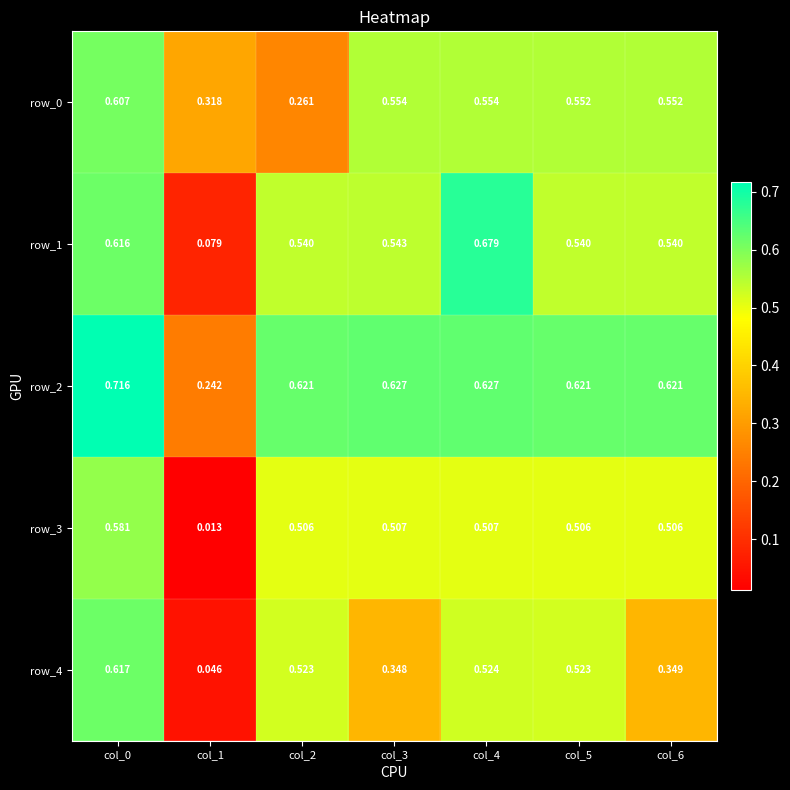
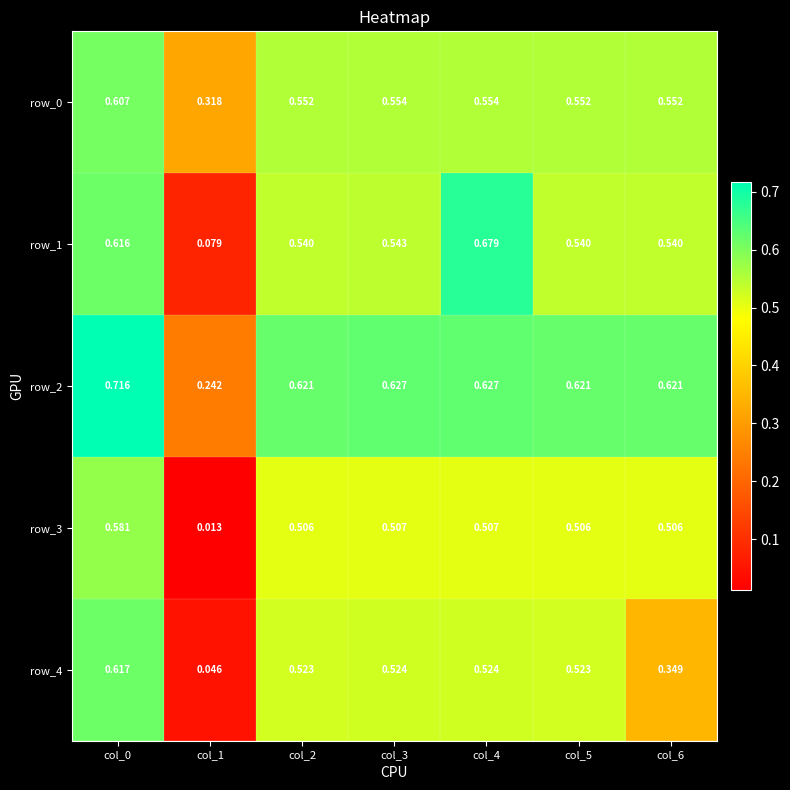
  {
    "row_0": {
      "col_0": 0.607,
      "col_1": 0.318,
-     "col_2": 0.261,
+     "col_2": 0.552,
      "col_3": 0.554,
      "col_4": 0.554,
      "col_5": 0.552,
      "col_6": 0.552
    },
    "row_1": {
      "col_0": 0.616,
      "col_1": 0.079,
      "col_2": 0.540,
      "col_3": 0.543,
      "col_4": 0.679,
      "col_5": 0.540,
      "col_6": 0.540
    },
    "row_2": {
      "col_0": 0.716,
      "col_1": 0.242,
      "col_2": 0.621,
      "col_3": 0.627,
      "col_4": 0.627,
      "col_5": 0.621,
      "col_6": 0.621
    },
    "row_3": {
      "col_0": 0.581,
      "col_1": 0.013,
      "col_2": 0.506,
      "col_3": 0.507,
      "col_4": 0.507,
      "col_5": 0.506,
      "col_6": 0.506
    },
    "row_4": {
      "col_0": 0.617,
      "col_1": 0.046,
      "col_2": 0.523,
-     "col_3": 0.348,
+     "col_3": 0.524,
      "col_4": 0.524,
      "col_5": 0.523,
      "col_6": 0.349
    }
  }
